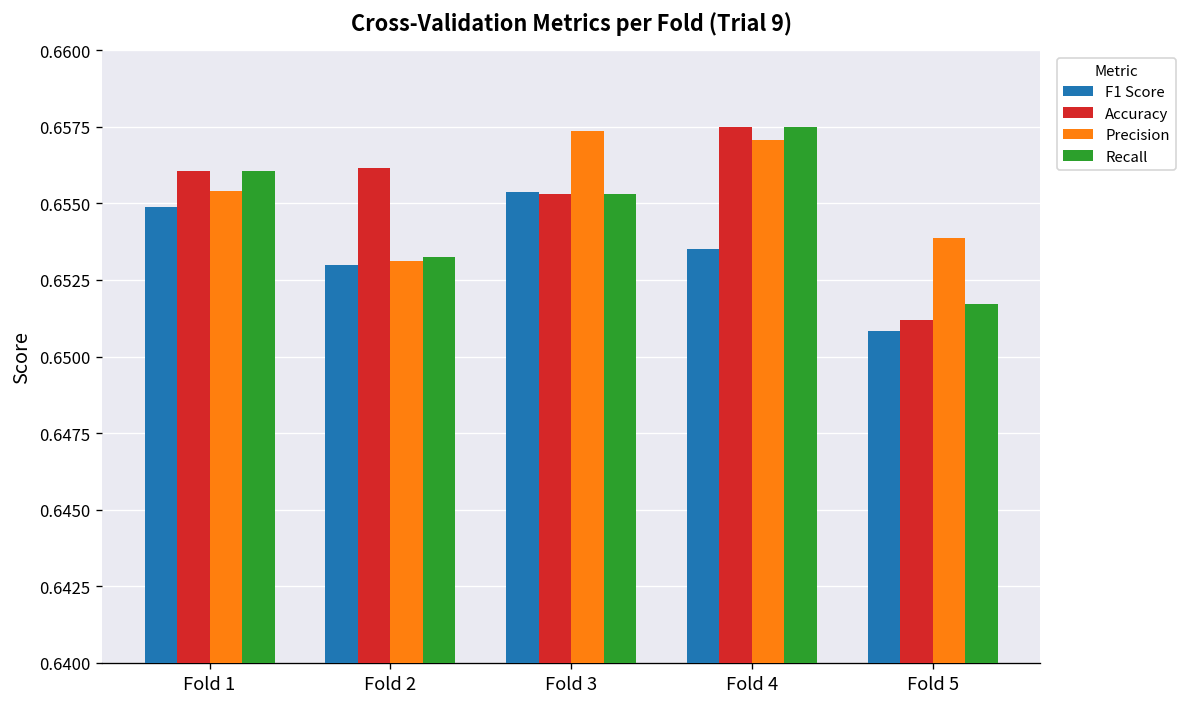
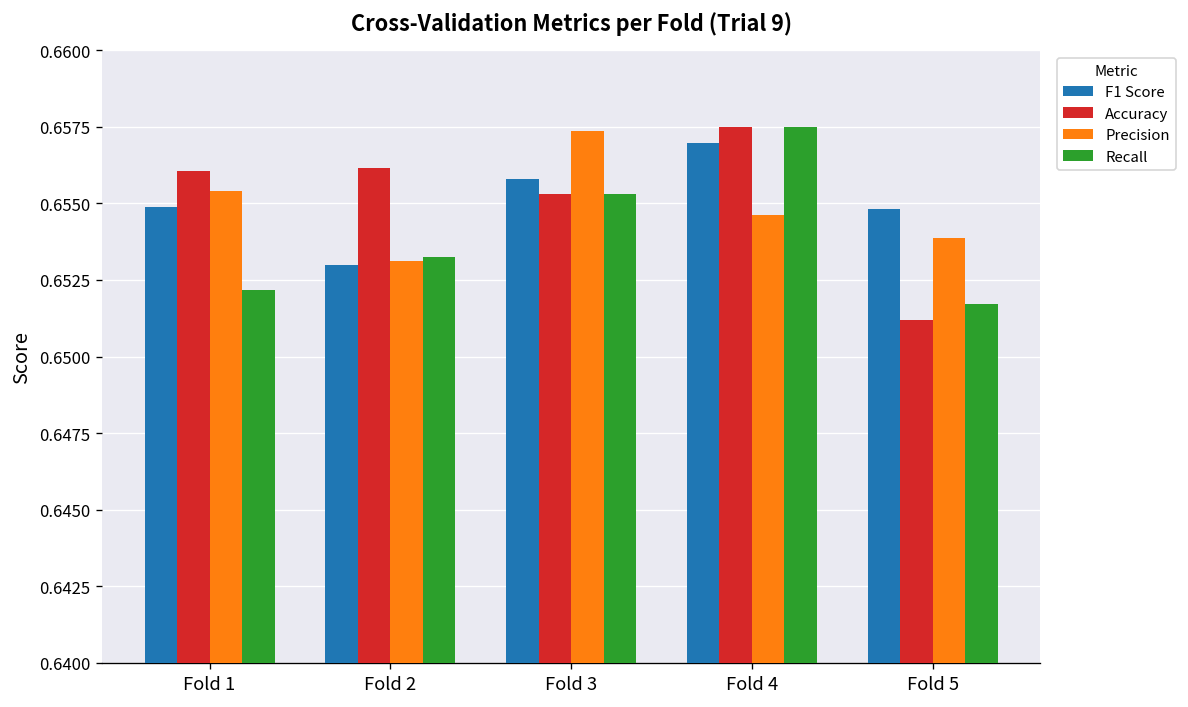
  {
    "F1 Score": {
      "Fold 1": 0.6549,
      "Fold 2": 0.6530,
-     "Fold 3": 0.6554,
-     "Fold 4": 0.6535,
-     "Fold 5": 0.6508
+     "Fold 3": 0.6558,
+     "Fold 4": 0.6570,
+     "Fold 5": 0.6548
    },
    "Accuracy": {
      "Fold 1": 0.6561,
      "Fold 2": 0.6561,
      "Fold 3": 0.6553,
      "Fold 4": 0.6575,
      "Fold 5": 0.6512
    },
    "Precision": {
      "Fold 1": 0.6554,
      "Fold 2": 0.6531,
      "Fold 3": 0.6574,
-     "Fold 4": 0.6571,
+     "Fold 4": 0.6546,
      "Fold 5": 0.6539
    },
    "Recall": {
-     "Fold 1": 0.6561,
+     "Fold 1": 0.6522,
      "Fold 2": 0.6533,
      "Fold 3": 0.6553,
      "Fold 4": 0.6575,
      "Fold 5": 0.6517
    }
  }
